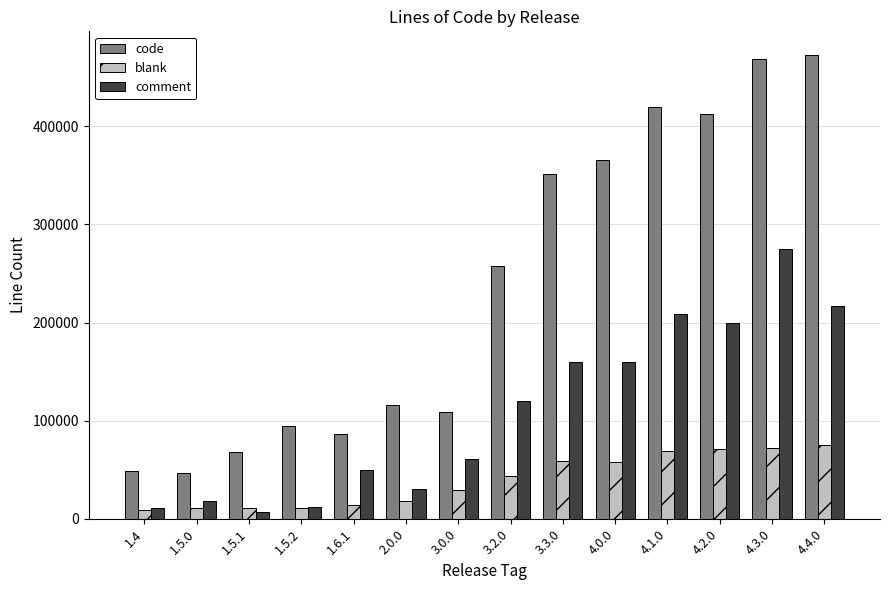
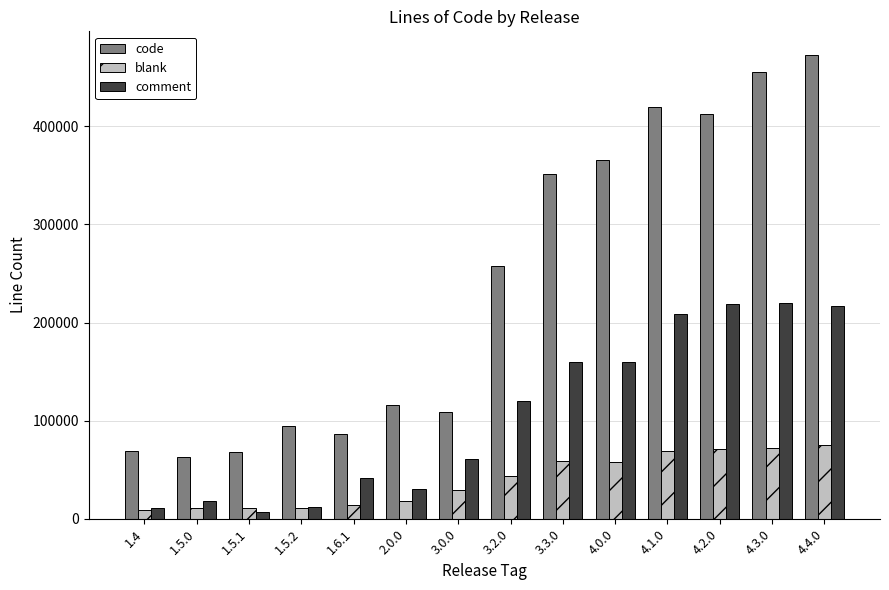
  {
    "code": {
-     "1.4": 50000,
-     "1.5.0": 50000,
+     "1.4": 70000,
+     "1.5.0": 60000,
      "1.5.1": 70000,
      "1.5.2": 90000,
      "1.6.1": 90000,
      "2.0.0": 120000,
      "3.0.0": 110000,
      "3.2.0": 260000,
      "3.3.0": 350000,
      "4.0.0": 370000,
      "4.1.0": 420000,
      "4.2.0": 410000,
-     "4.3.0": 470000,
+     "4.3.0": 460000,
      "4.4.0": 470000
    },
    "blank": {
      "1.4": 10000,
      "1.5.0": 10000,
      "1.5.1": 10000,
      "1.5.2": 10000,
      "1.6.1": 10000,
      "2.0.0": 20000,
      "3.0.0": 30000,
      "3.2.0": 40000,
      "3.3.0": 60000,
      "4.0.0": 60000,
      "4.1.0": 70000,
      "4.2.0": 70000,
      "4.3.0": 70000,
      "4.4.0": 80000
    },
    "comment": {
      "1.4": 10000,
      "1.5.0": 20000,
      "1.5.1": 10000,
      "1.5.2": 10000,
-     "1.6.1": 50000,
+     "1.6.1": 40000,
      "2.0.0": 30000,
      "3.0.0": 60000,
      "3.2.0": 120000,
      "3.3.0": 160000,
      "4.0.0": 160000,
      "4.1.0": 210000,
-     "4.2.0": 200000,
-     "4.3.0": 280000,
+     "4.2.0": 220000,
+     "4.3.0": 220000,
      "4.4.0": 220000
    }
  }
